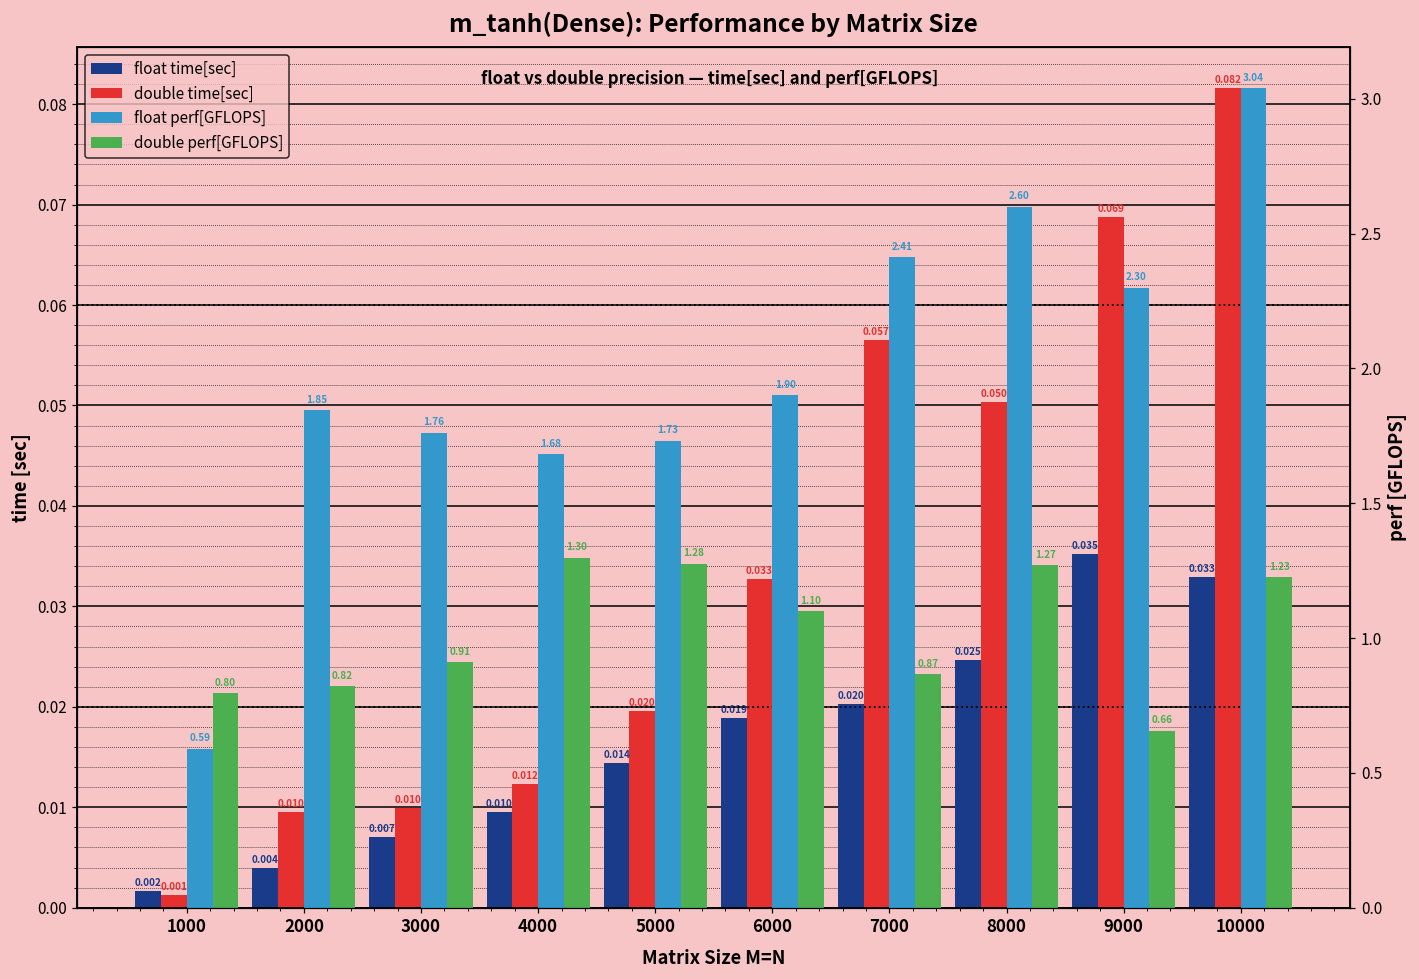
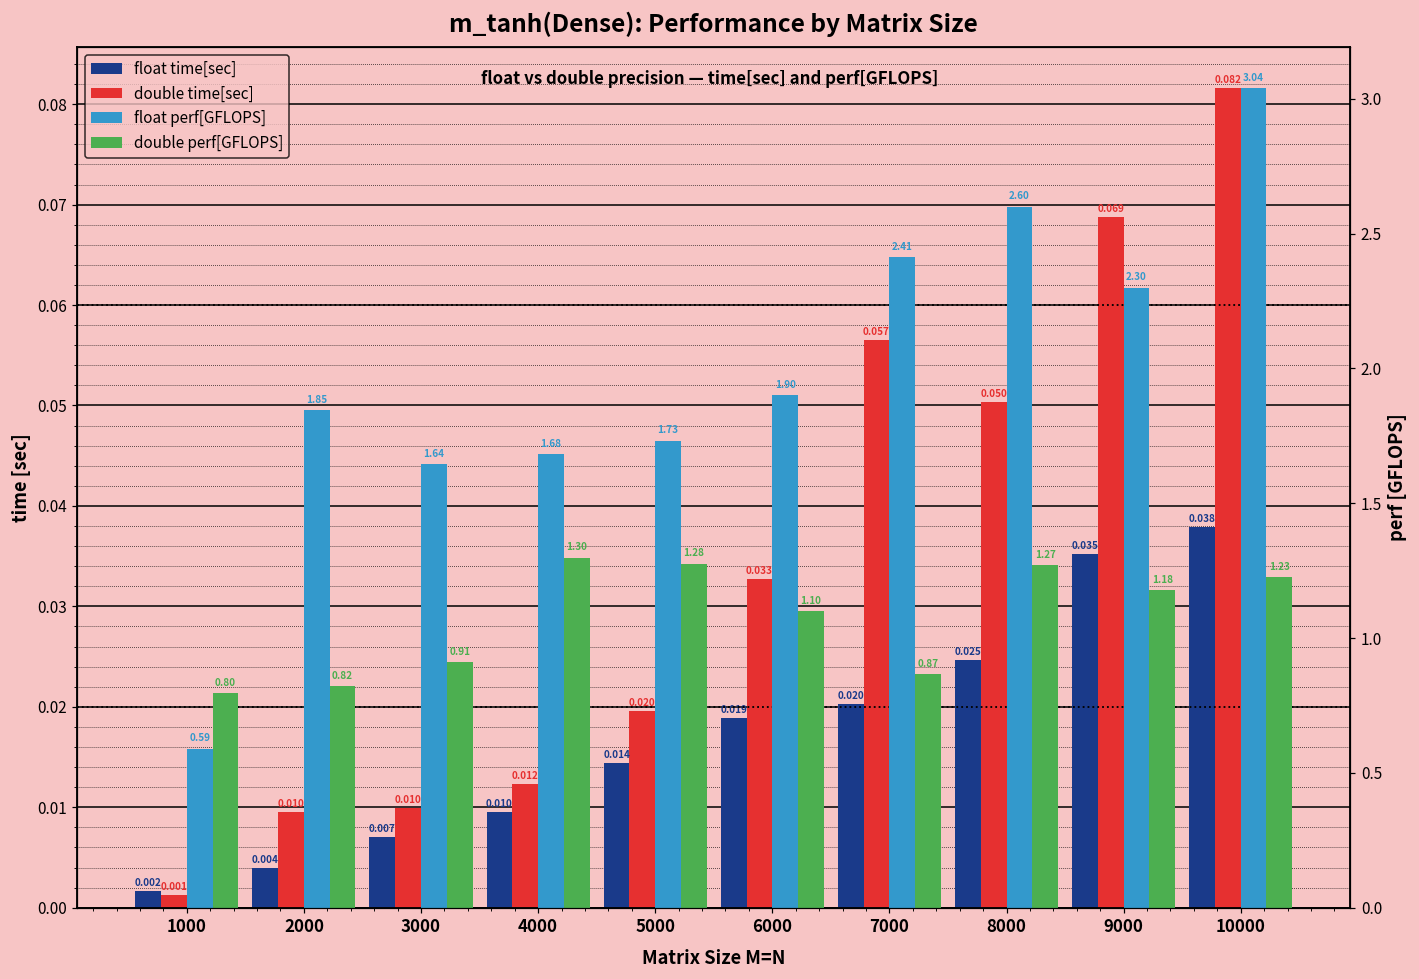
  {
    "float time[sec]": {
      "1000": 0.002,
      "2000": 0.004,
      "3000": 0.007,
      "4000": 0.010,
      "5000": 0.014,
      "6000": 0.019,
      "7000": 0.020,
      "8000": 0.025,
      "9000": 0.035,
-     "10000": 0.033
+     "10000": 0.038
    },
    "double time[sec]": {
      "1000": 0.001,
      "2000": 0.010,
      "3000": 0.010,
      "4000": 0.012,
      "5000": 0.020,
      "6000": 0.033,
      "7000": 0.057,
      "8000": 0.050,
      "9000": 0.069,
      "10000": 0.082
    },
    "float perf[GFLOPS]": {
      "1000": 0.59,
      "2000": 1.85,
-     "3000": 1.76,
+     "3000": 1.64,
      "4000": 1.68,
      "5000": 1.73,
      "6000": 1.90,
      "7000": 2.41,
      "8000": 2.60,
      "9000": 2.30,
      "10000": 3.04
    },
    "double perf[GFLOPS]": {
      "1000": 0.80,
      "2000": 0.82,
      "3000": 0.91,
      "4000": 1.30,
      "5000": 1.28,
      "6000": 1.10,
      "7000": 0.87,
      "8000": 1.27,
-     "9000": 0.66,
+     "9000": 1.18,
      "10000": 1.23
    }
  }
